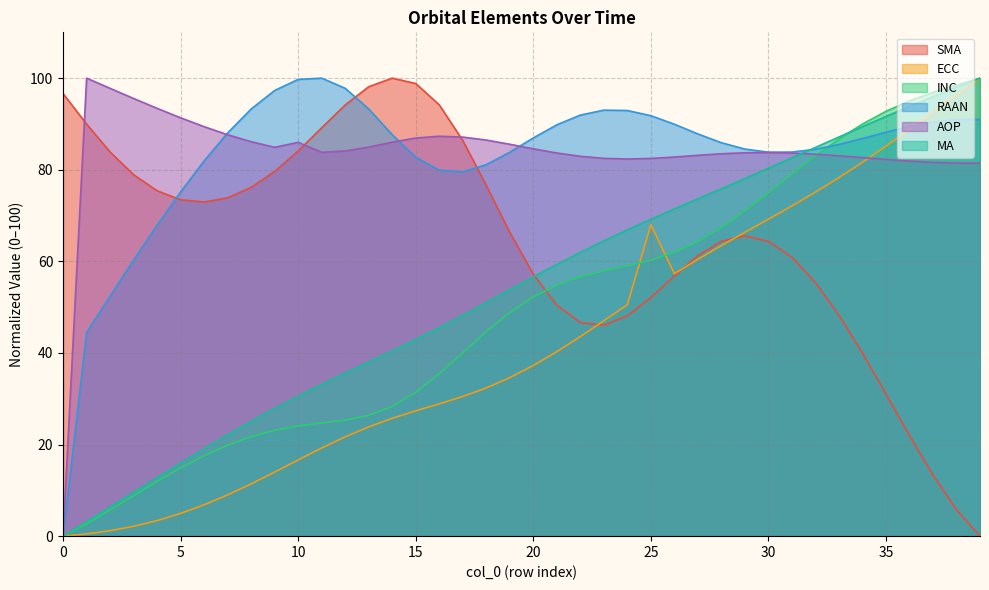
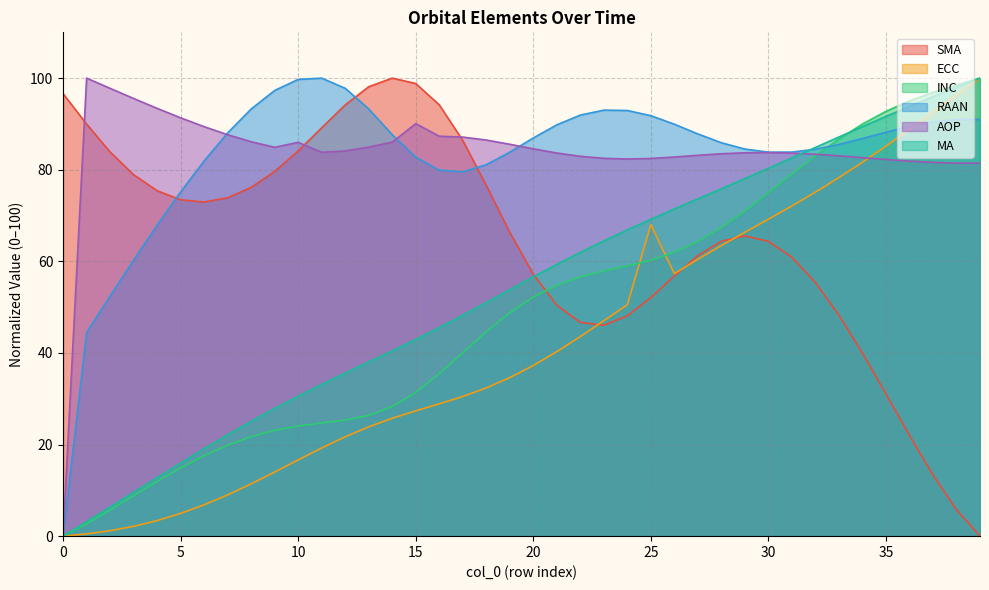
  {
    "SMA": {
      "0": 97,
      "5": 73,
      "10": 84,
      "15": 99,
      "20": 57,
      "25": 52,
      "30": 64,
      "35": 31
    },
    "ECC": {
      "5": 5,
      "10": 17,
      "15": 27,
      "20": 37,
      "25": 68,
      "30": 69,
      "35": 85
    },
    "AOP": {
      "5": 91,
      "10": 86,
-     "15": 87,
+     "15": 90,
      "20": 85,
      "25": 82,
      "35": 82
    }
  }
